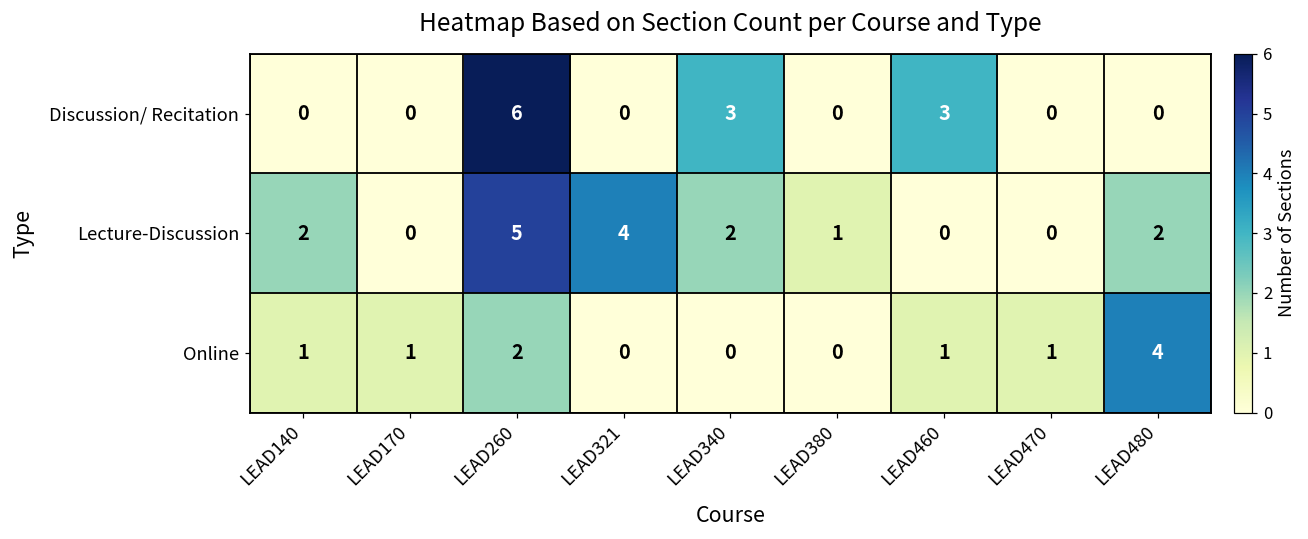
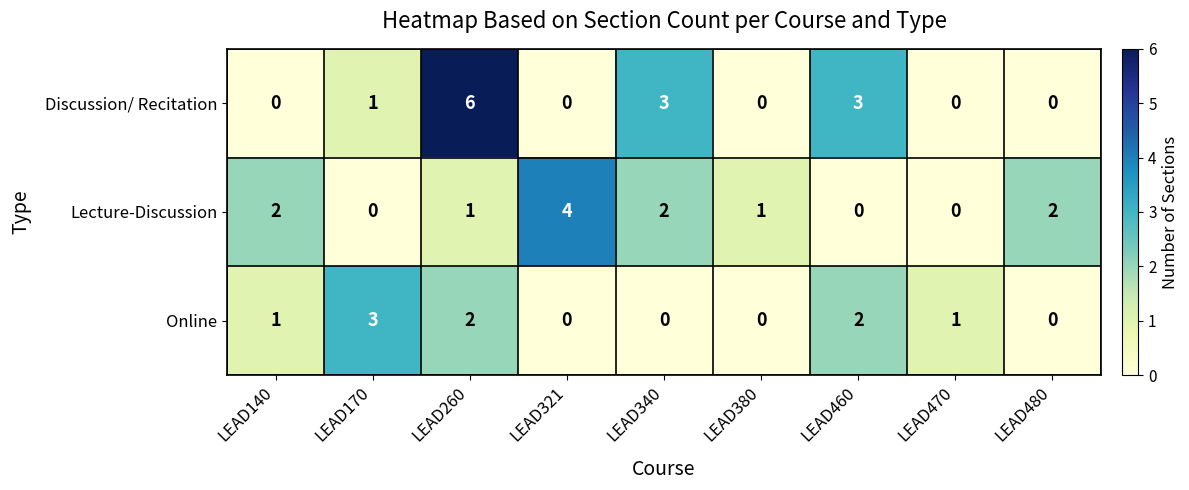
  {
    "Discussion/ Recitation": {
      "LEAD140": 0,
-     "LEAD170": 0,
+     "LEAD170": 1,
      "LEAD260": 6,
      "LEAD321": 0,
      "LEAD340": 3,
      "LEAD380": 0,
      "LEAD460": 3,
      "LEAD470": 0,
      "LEAD480": 0
    },
    "Lecture-Discussion": {
      "LEAD140": 2,
      "LEAD170": 0,
-     "LEAD260": 5,
+     "LEAD260": 1,
      "LEAD321": 4,
      "LEAD340": 2,
      "LEAD380": 1,
      "LEAD460": 0,
      "LEAD470": 0,
      "LEAD480": 2
    },
    "Online": {
      "LEAD140": 1,
-     "LEAD170": 1,
+     "LEAD170": 3,
      "LEAD260": 2,
      "LEAD321": 0,
      "LEAD340": 0,
      "LEAD380": 0,
-     "LEAD460": 1,
+     "LEAD460": 2,
      "LEAD470": 1,
-     "LEAD480": 4
+     "LEAD480": 0
    }
  }
